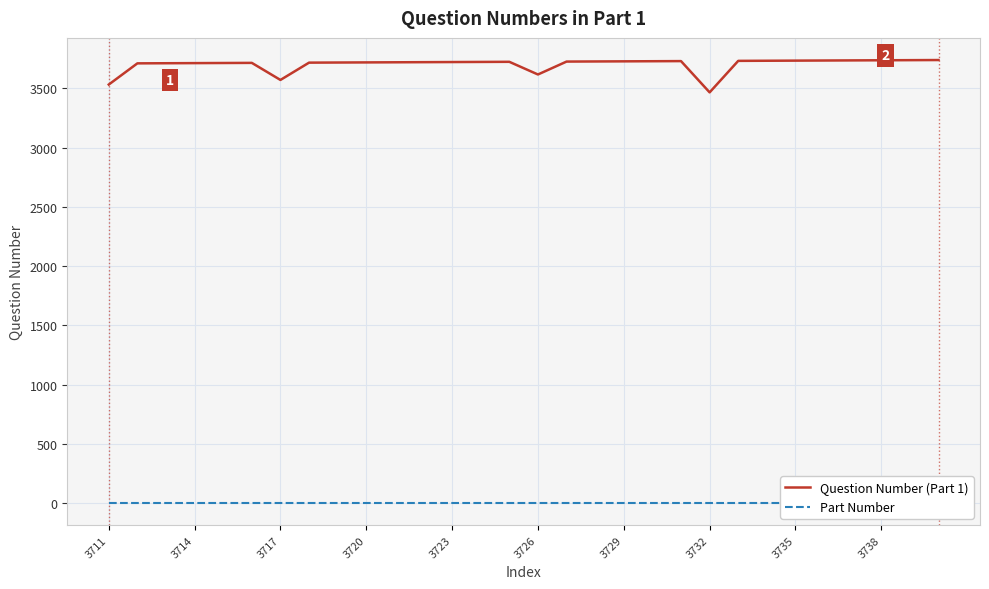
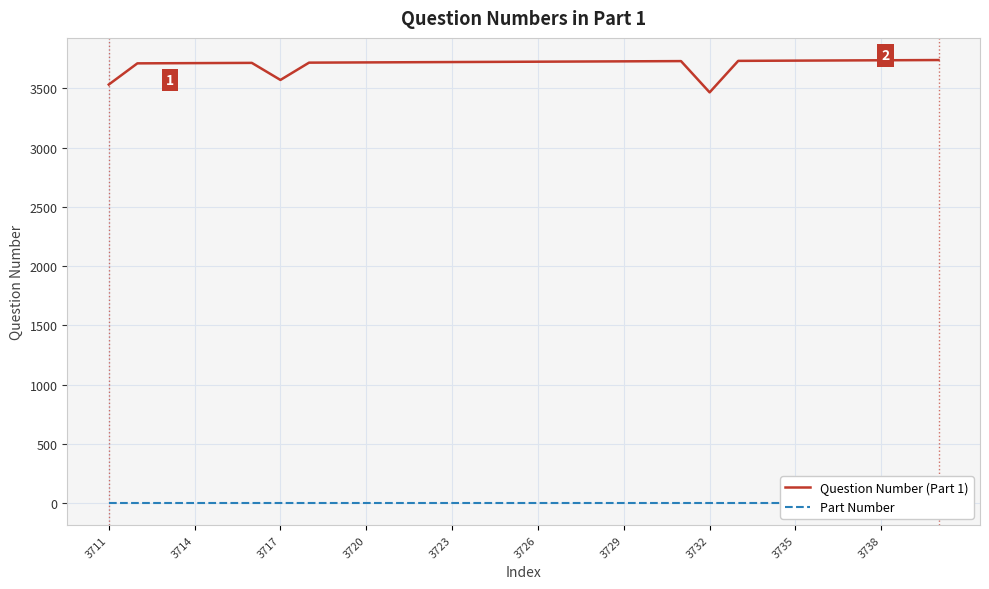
  {
    "Question Number (Part 1)": {
      "3711": 3530,
      "3714": 3710,
      "3717": 3570,
      "3720": 3720,
      "3723": 3720,
-     "3726": 3620,
+     "3726": 3730,
      "3729": 3730,
      "3732": 3470,
      "3735": 3740
    },
    "Part Number": {
      "3711": 0,
      "3714": 0,
      "3717": 0,
      "3720": 0,
      "3723": 0,
      "3726": 0,
      "3729": 0,
      "3732": 0
    }
  }
